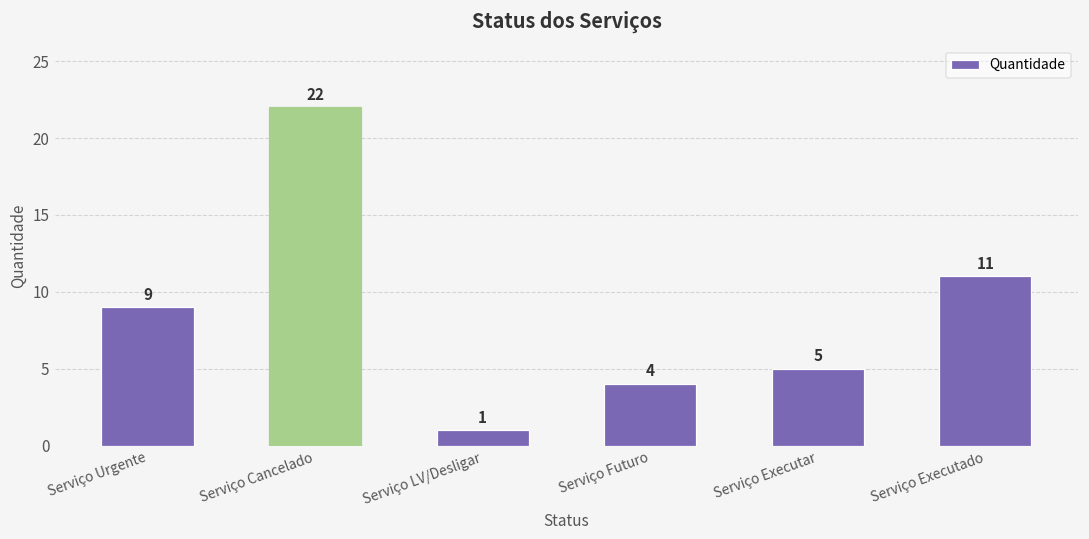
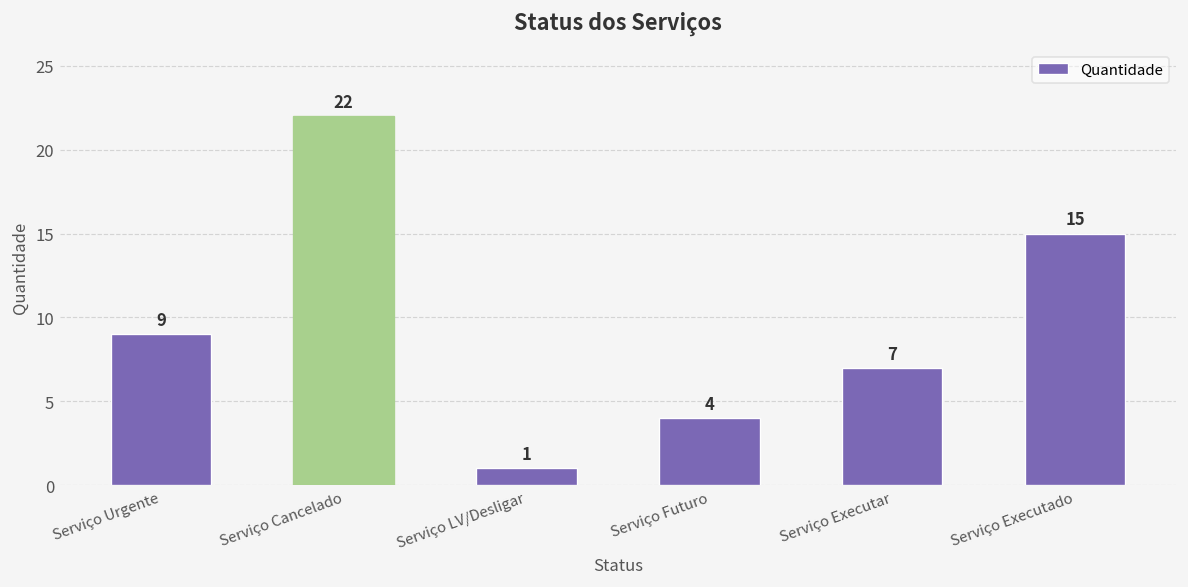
  {
    "Serviço Urgente": 9,
    "Serviço Cancelado": 22,
    "Serviço LV/Desligar": 1,
    "Serviço Futuro": 4,
-   "Serviço Executar": 5,
-   "Serviço Executado": 11
+   "Serviço Executar": 7,
+   "Serviço Executado": 15
  }
